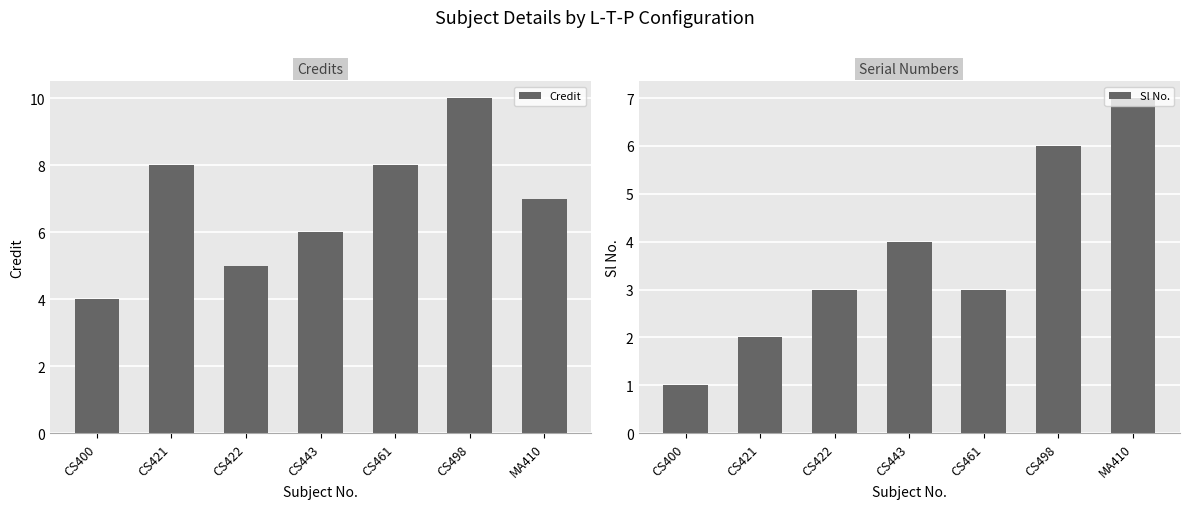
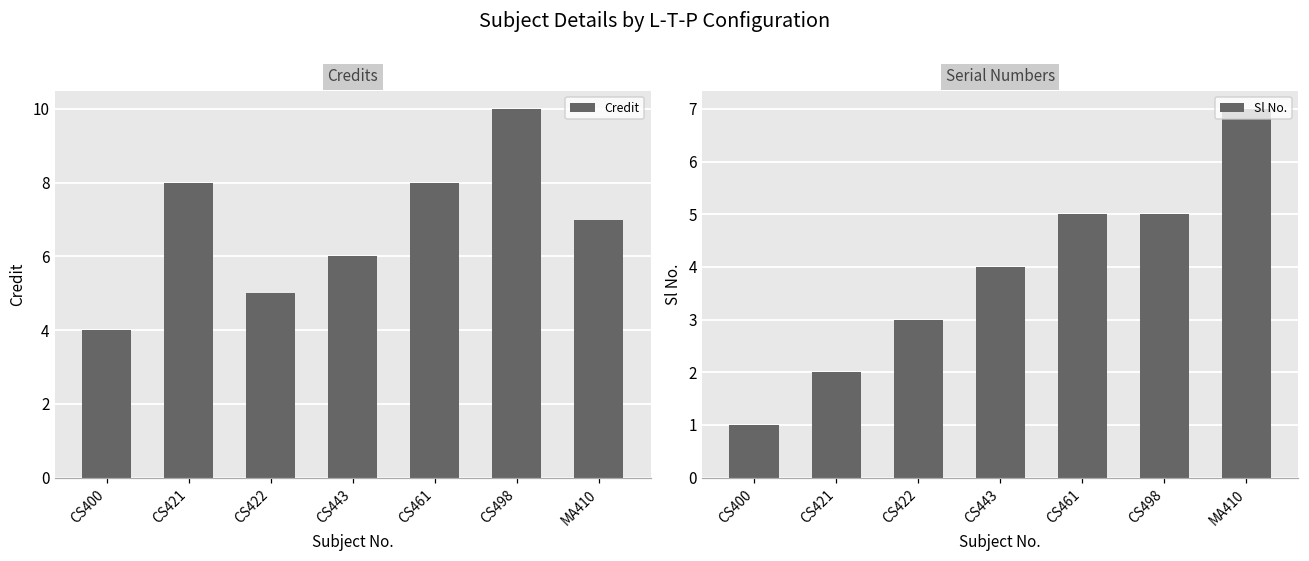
  {
    "Credits": {
      "CS400": 4.0,
      "CS421": 8.0,
      "CS422": 5.0,
      "CS443": 6.0,
      "CS461": 8.0,
      "CS498": 10.0,
      "MA410": 7.0
    },
    "Serial Numbers": {
      "CS400": 1,
      "CS421": 2,
      "CS422": 3,
      "CS443": 4,
-     "CS461": 3,
-     "CS498": 6
+     "CS461": 5,
+     "CS498": 5
    }
  }
